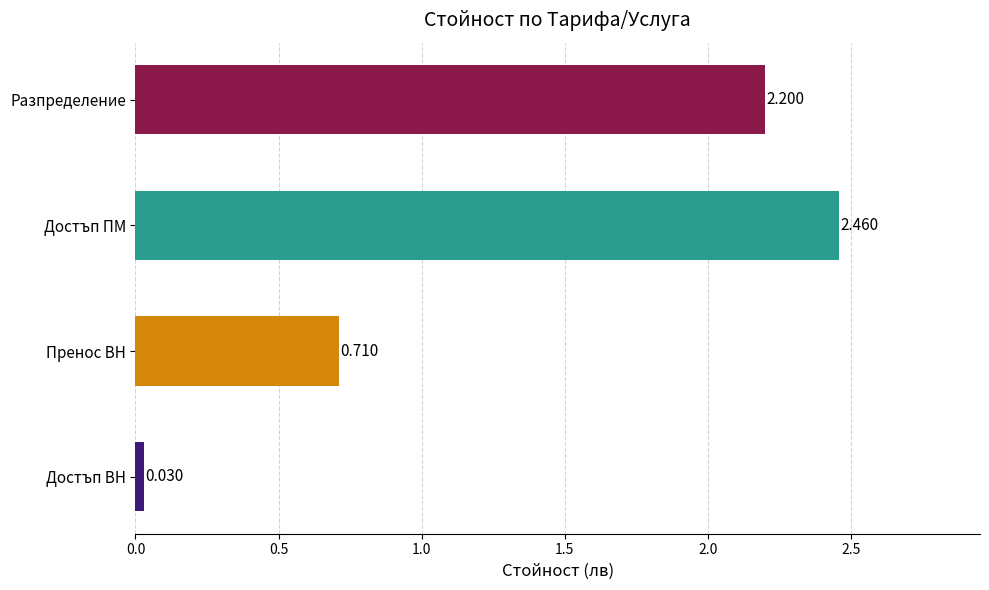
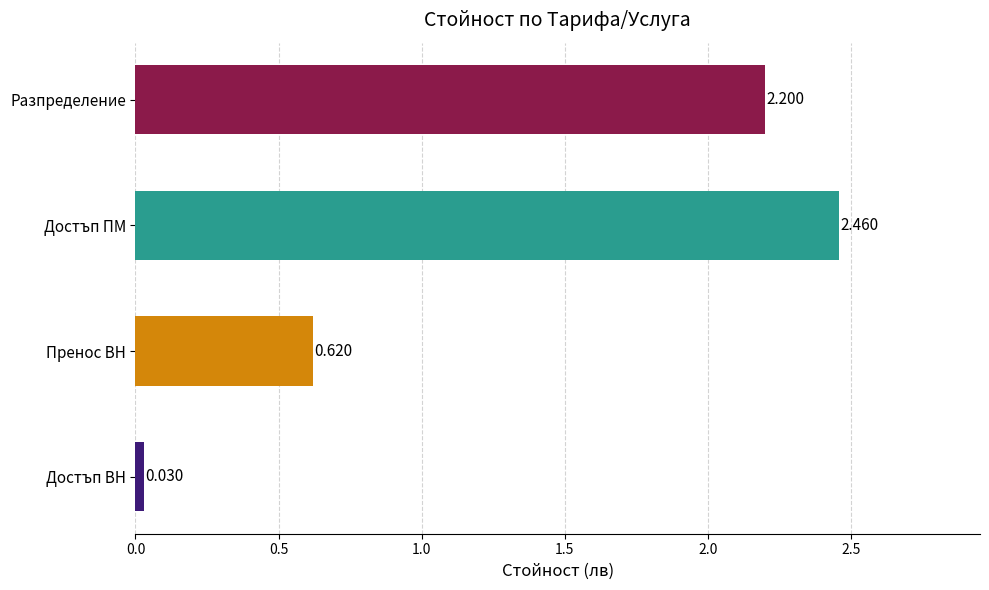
  {
    "Разпределение": 2.200,
    "Достъп ПМ": 2.460,
-   "Пренос ВН": 0.710,
+   "Пренос ВН": 0.620,
    "Достъп ВН": 0.030
  }
